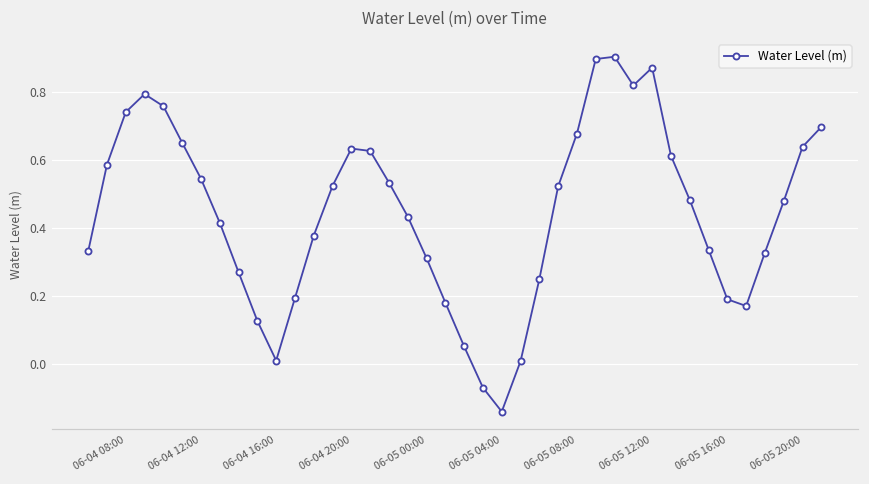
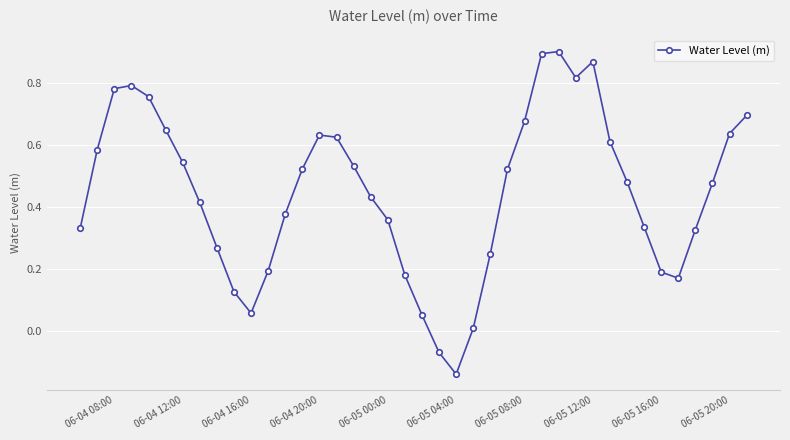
  {
-   "06-04 08:00": 0.74,
+   "06-04 08:00": 0.78,
    "06-04 12:00": 0.54,
-   "06-04 16:00": 0.01,
+   "06-04 16:00": 0.06,
    "06-04 20:00": 0.63,
-   "06-05 00:00": 0.31,
+   "06-05 00:00": 0.36,
    "06-05 04:00": -0.14,
    "06-05 08:00": 0.68,
    "06-05 12:00": 0.87,
    "06-05 16:00": 0.19,
    "06-05 20:00": 0.64
  }
